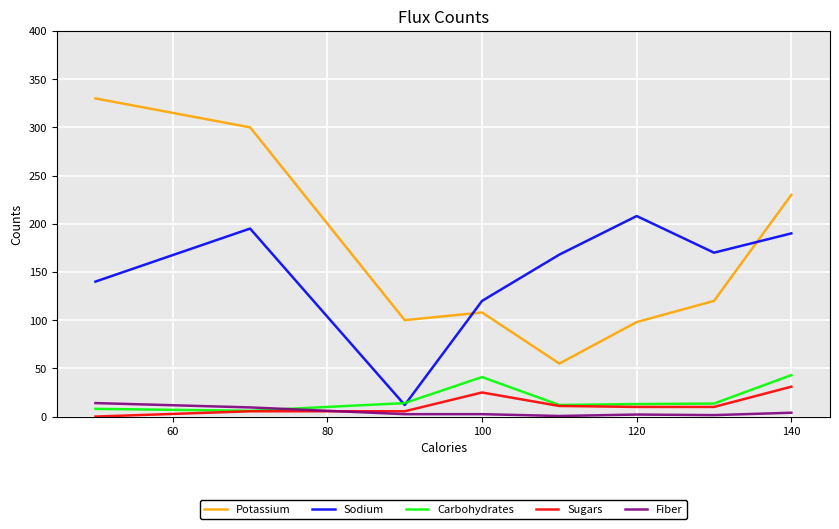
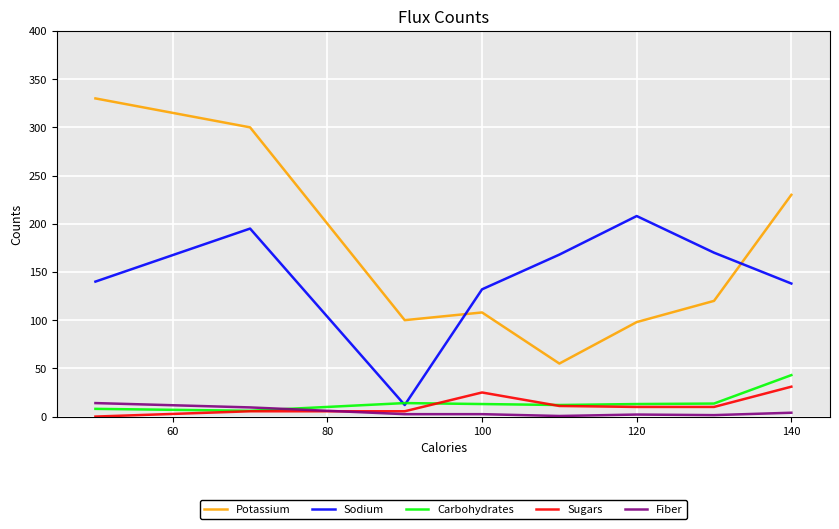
  {
    "Potassium": {
      "100": 110,
      "120": 100,
      "140": 230
    },
    "Sodium": {
-     "100": 120,
+     "100": 130,
      "120": 210,
-     "140": 190
+     "140": 140
    },
    "Carbohydrates": {
-     "100": 40,
+     "100": 10,
      "120": 10,
      "140": 40
    },
    "Sugars": {
      "100": 30,
      "120": 10,
      "140": 30
    },
    "Fiber": {
      "100": 0,
      "120": 0,
      "140": 0
    }
  }
